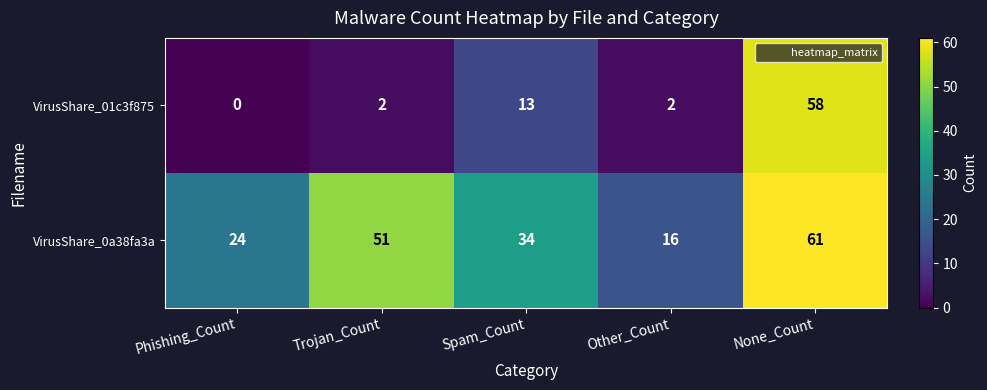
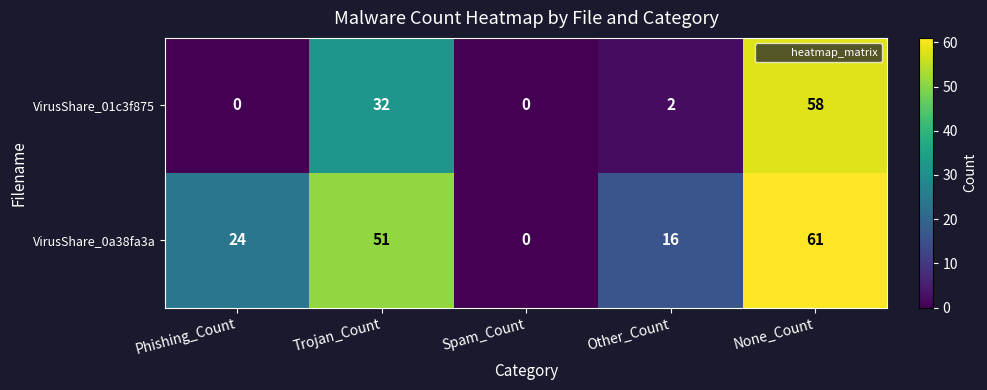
  {
    "VirusShare_01c3f875": {
      "Phishing_Count": 0,
-     "Trojan_Count": 2,
-     "Spam_Count": 13,
+     "Trojan_Count": 32,
+     "Spam_Count": 0,
      "Other_Count": 2,
      "None_Count": 58
    },
    "VirusShare_0a38fa3a": {
      "Phishing_Count": 24,
      "Trojan_Count": 51,
-     "Spam_Count": 34,
+     "Spam_Count": 0,
      "Other_Count": 16,
      "None_Count": 61
    }
  }
